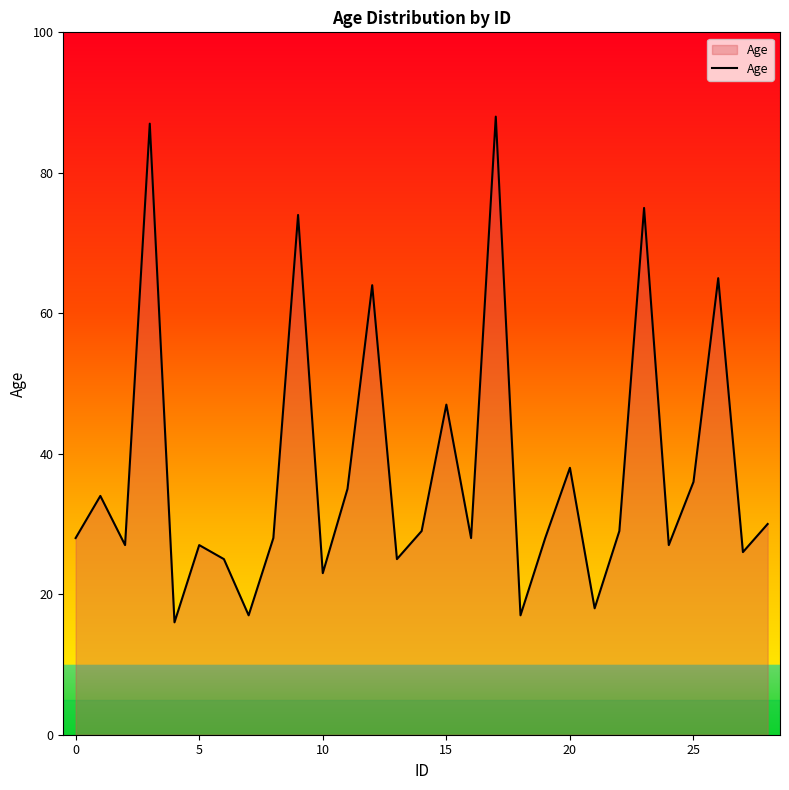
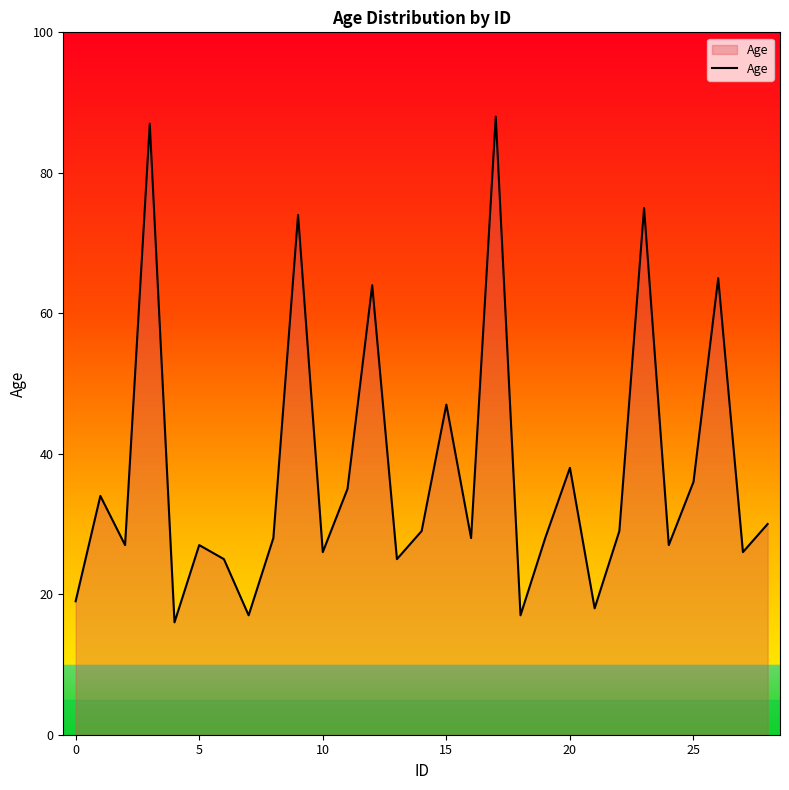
  {
-   "0": 28,
+   "0": 19,
    "5": 27,
-   "10": 23,
+   "10": 26,
    "15": 47,
    "20": 38,
    "25": 36
  }
